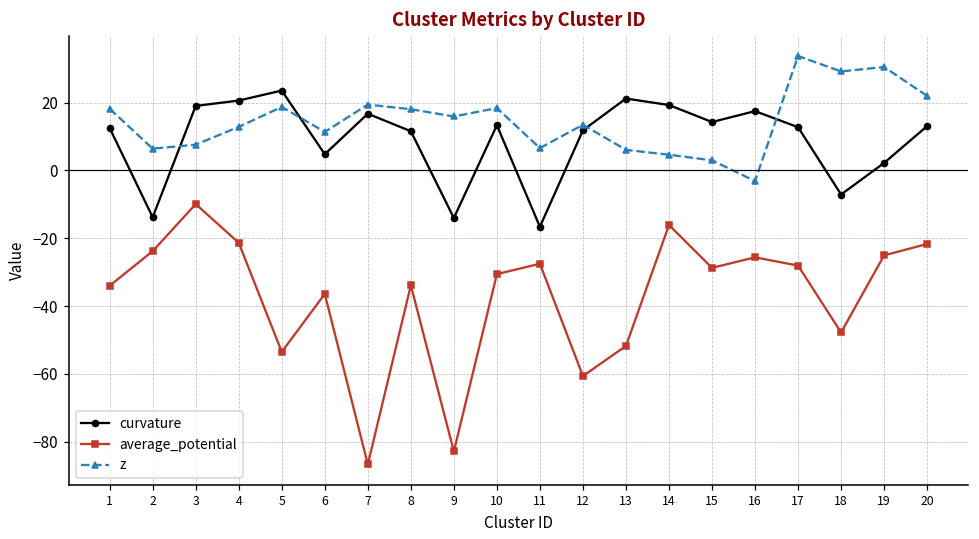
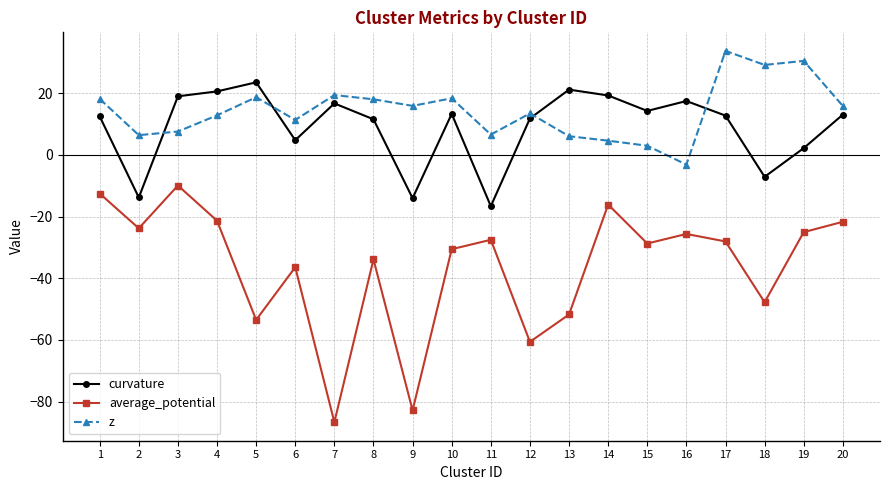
  {
    "curvature": {
      "1": 12,
      "2": -14,
      "3": 19,
      "4": 21,
      "5": 24,
      "6": 5,
      "7": 17,
      "8": 12,
      "9": -14,
      "10": 13,
      "11": -17,
      "12": 12,
      "13": 21,
      "14": 19,
      "15": 14,
      "16": 17,
      "17": 13,
      "18": -7,
      "19": 2,
      "20": 13
    },
    "average_potential": {
-     "1": -34,
+     "1": -13,
      "2": -24,
      "3": -10,
      "4": -21,
      "5": -53,
      "6": -36,
      "7": -87,
      "8": -34,
      "9": -83,
      "10": -31,
      "11": -28,
      "12": -61,
      "13": -52,
      "14": -16,
      "15": -29,
      "16": -26,
      "17": -28,
      "18": -48,
      "19": -25,
      "20": -22
    },
    "z": {
      "1": 18,
      "2": 6,
      "3": 8,
      "4": 13,
      "5": 19,
      "6": 11,
      "7": 19,
      "8": 18,
      "9": 16,
      "10": 18,
      "11": 7,
      "12": 13,
      "13": 6,
      "14": 5,
      "15": 3,
      "16": -3,
      "17": 34,
      "18": 29,
      "19": 30,
-     "20": 22
+     "20": 16
    }
  }
